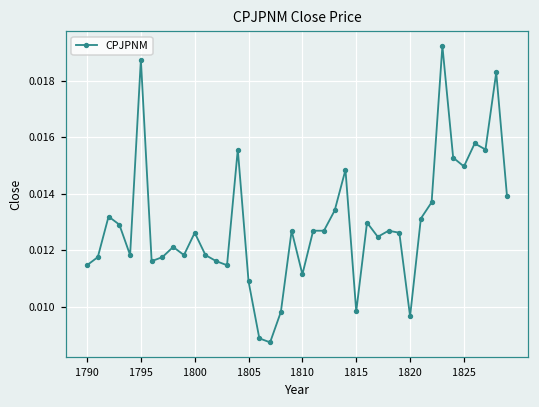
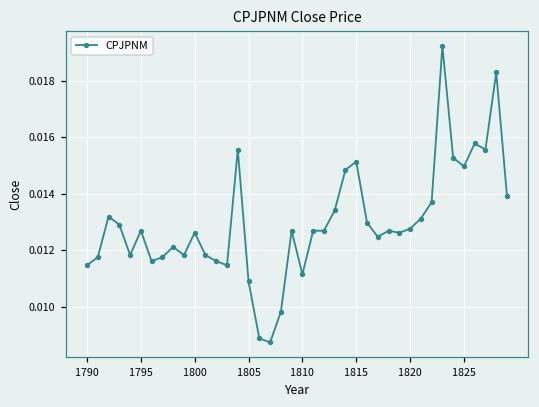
  {
    "1790": 0.0115,
-   "1795": 0.0187,
+   "1795": 0.0127,
    "1800": 0.0126,
    "1805": 0.0109,
    "1810": 0.0112,
-   "1815": 0.0098,
-   "1820": 0.0097,
+   "1815": 0.0151,
+   "1820": 0.0128,
    "1825": 0.0150
  }
